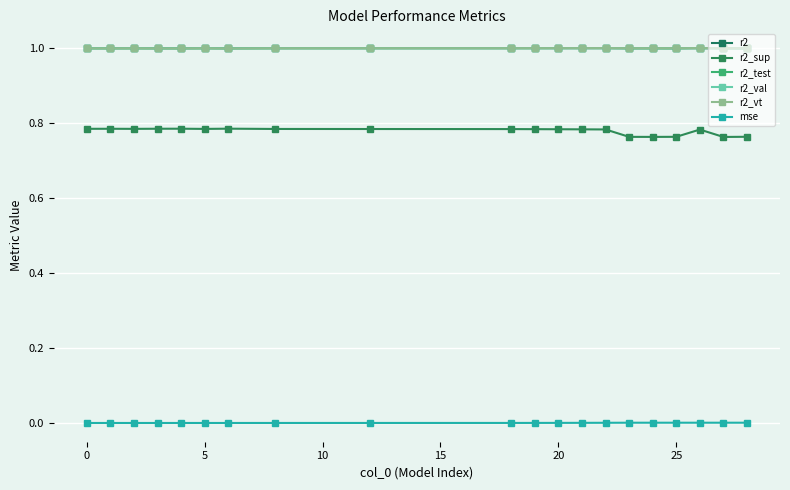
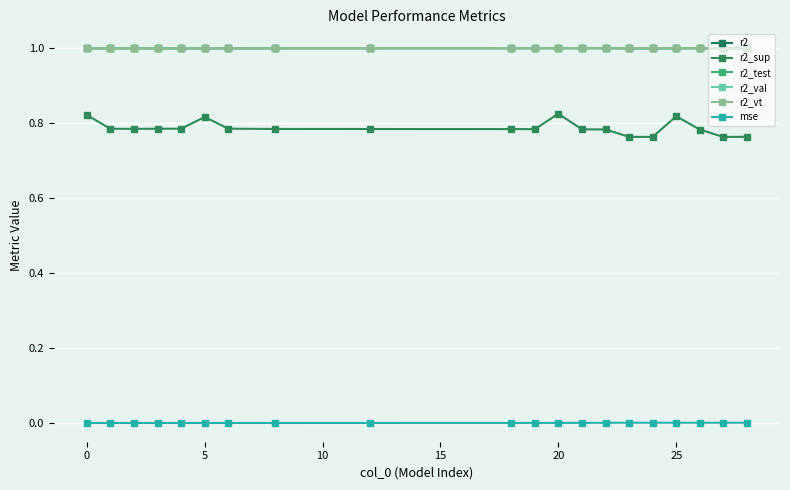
  {
    "r2_vt": {
      "0": 1.00,
      "5": 1.00,
      "20": 1.00,
      "25": 1.00
    },
    "r2_sup": {
-     "0": 0.78,
-     "5": 0.78,
-     "20": 0.78,
-     "25": 0.76
+     "0": 0.82,
+     "5": 0.82,
+     "20": 0.82,
+     "25": 0.82
    },
    "mse": {
      "0": 0.00,
      "5": 0.00,
      "20": 0.00,
      "25": 0.00
    }
  }
